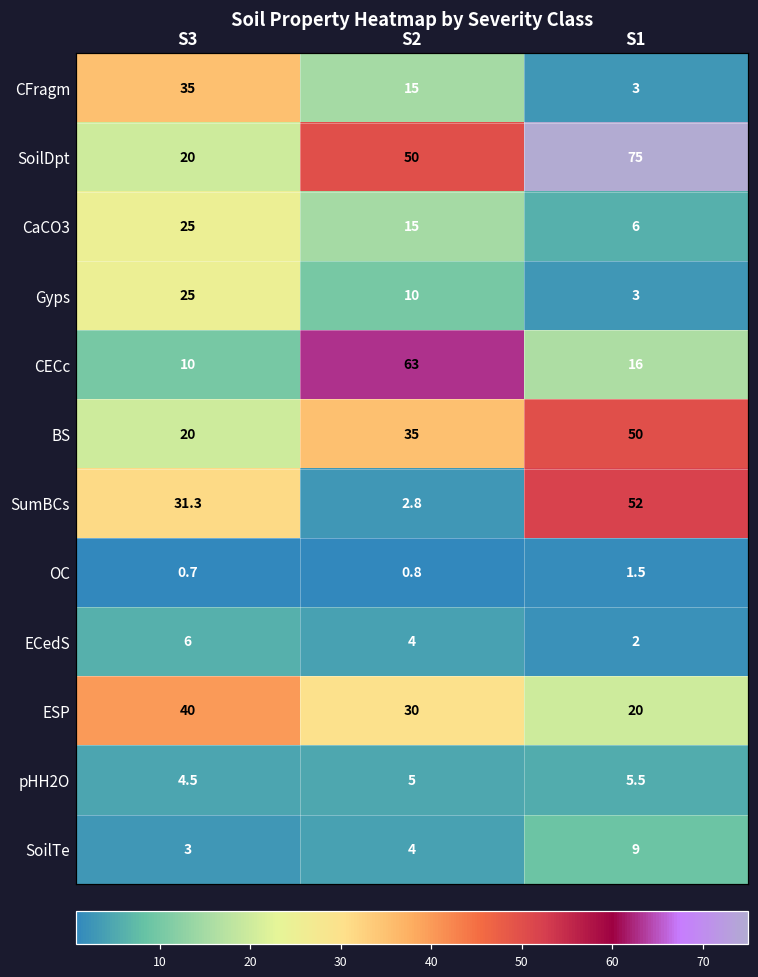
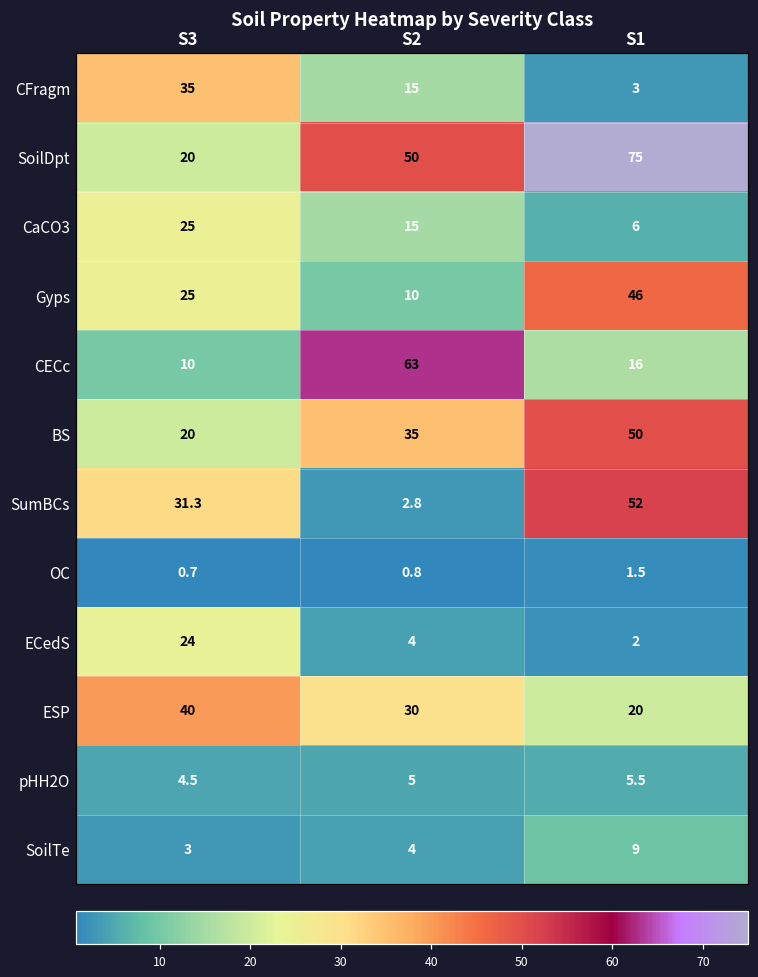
  {
    "CFragm": {
      "S3": 35,
      "S2": 15,
      "S1": 3
    },
    "SoilDpt": {
      "S3": 20,
      "S2": 50,
      "S1": 75
    },
    "CaCO3": {
      "S3": 25,
      "S2": 15,
      "S1": 6
    },
    "Gyps": {
      "S3": 25,
      "S2": 10,
-     "S1": 3
+     "S1": 46
    },
    "CECc": {
      "S3": 10,
      "S2": 63,
      "S1": 16
    },
    "BS": {
      "S3": 20,
      "S2": 35,
      "S1": 50
    },
    "SumBCs": {
      "S3": 31.3,
      "S2": 2.8,
      "S1": 52
    },
    "OC": {
      "S3": 0.7,
      "S2": 0.8,
      "S1": 1.5
    },
    "ECedS": {
-     "S3": 6,
+     "S3": 24,
      "S2": 4,
      "S1": 2
    },
    "ESP": {
      "S3": 40,
      "S2": 30,
      "S1": 20
    },
    "pHH2O": {
      "S3": 4.5,
      "S2": 5,
      "S1": 5.5
    },
    "SoilTe": {
      "S3": 3,
      "S2": 4,
      "S1": 9
    }
  }
